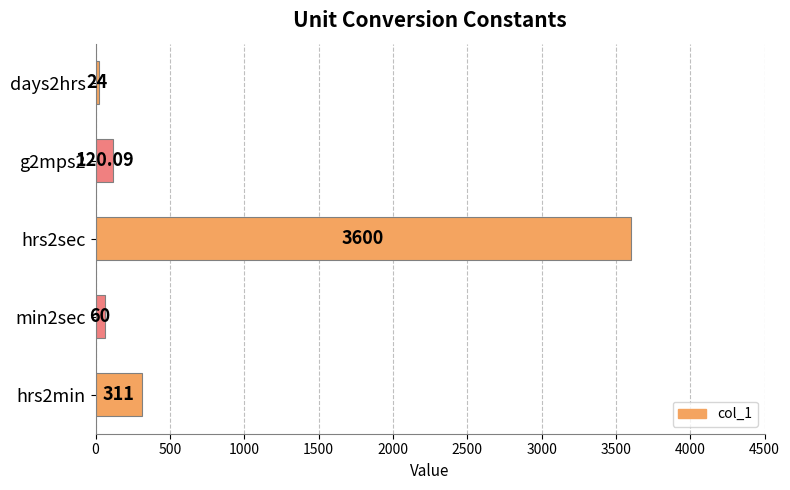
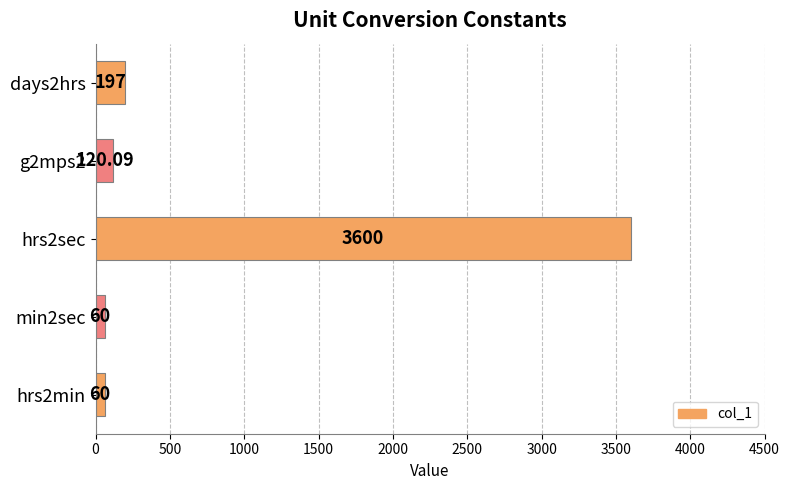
  {
-   "days2hrs": 24,
+   "days2hrs": 197,
    "g2mps2": 120.09,
    "hrs2sec": 3600,
    "min2sec": 60,
-   "hrs2min": 311
+   "hrs2min": 60
  }
